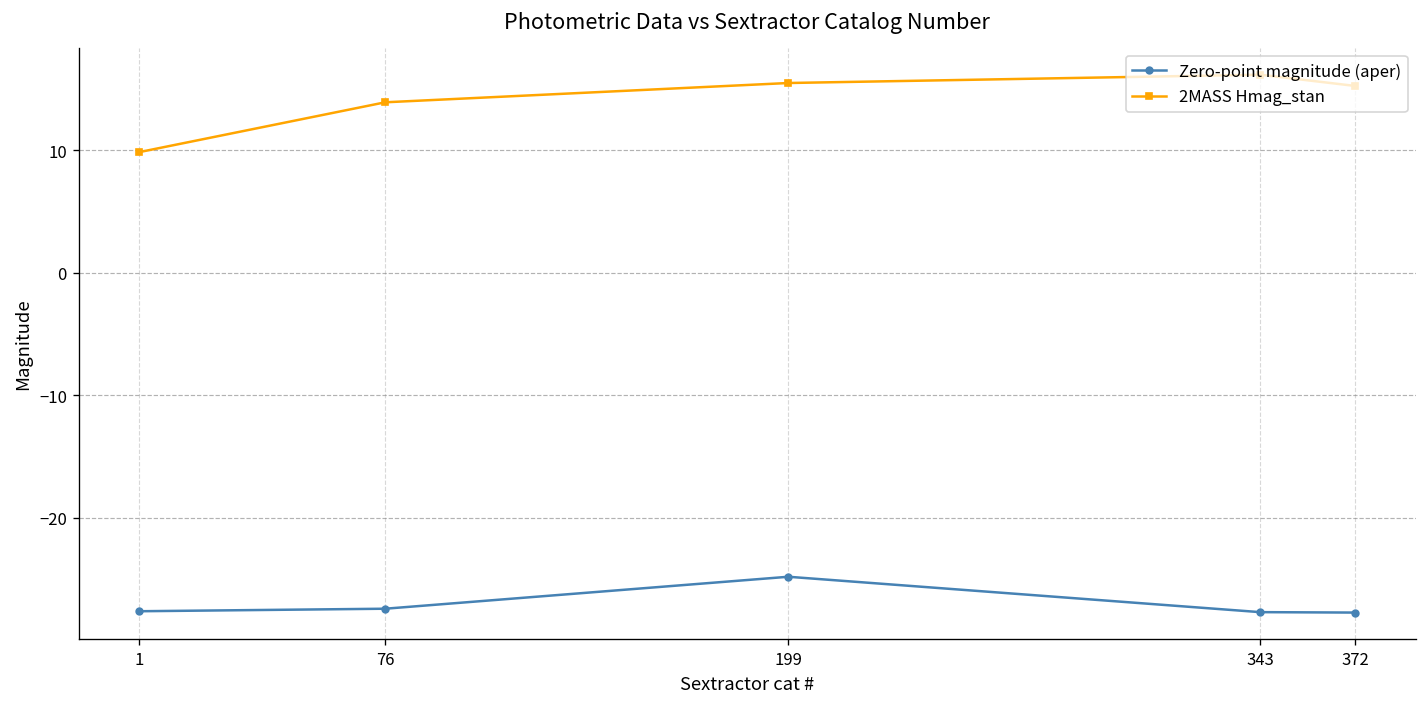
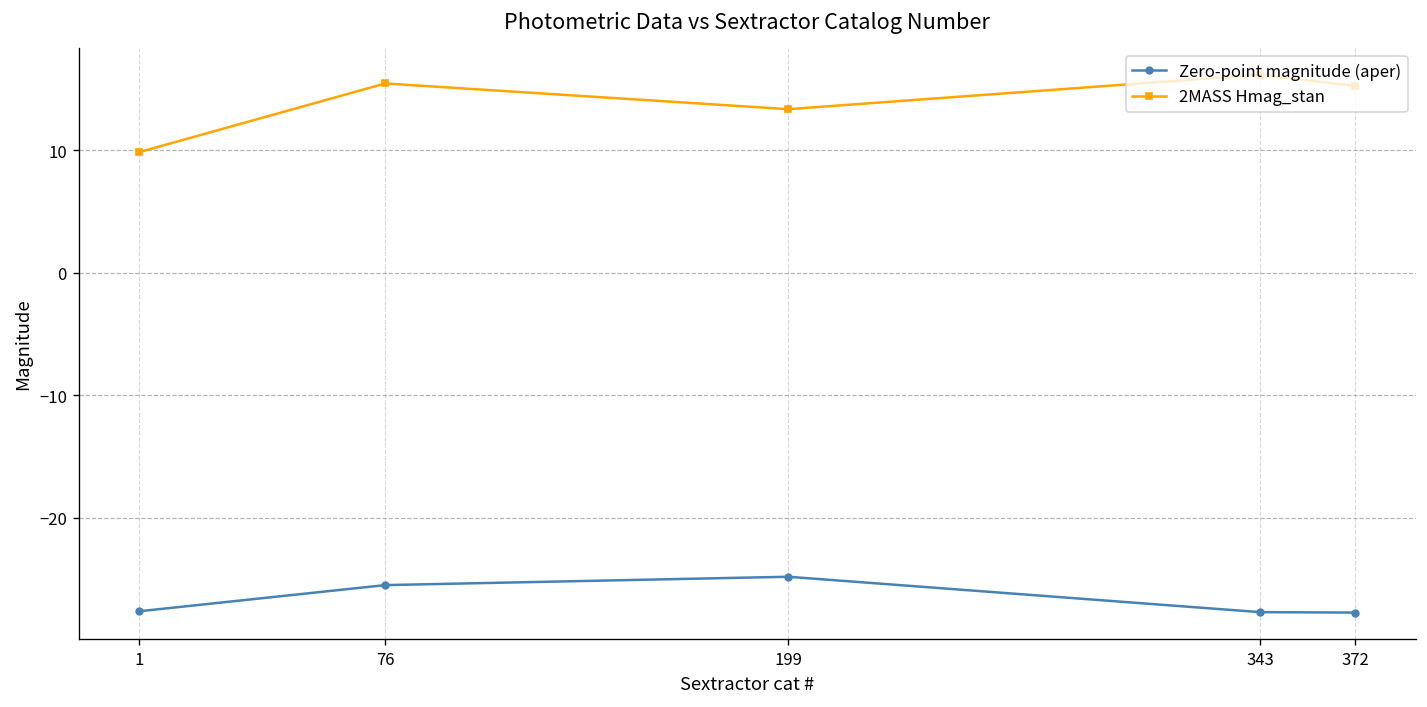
  {
    "Zero-point magnitude (aper)": {
      "1": -27.6,
-     "76": -27.4,
+     "76": -25.5,
      "199": -24.8,
      "343": -27.7,
      "372": -27.7
    },
    "2MASS Hmag_stan": {
      "1": 9.8,
-     "76": 13.9,
-     "199": 15.5
+     "76": 15.4,
+     "199": 13.3
    }
  }
